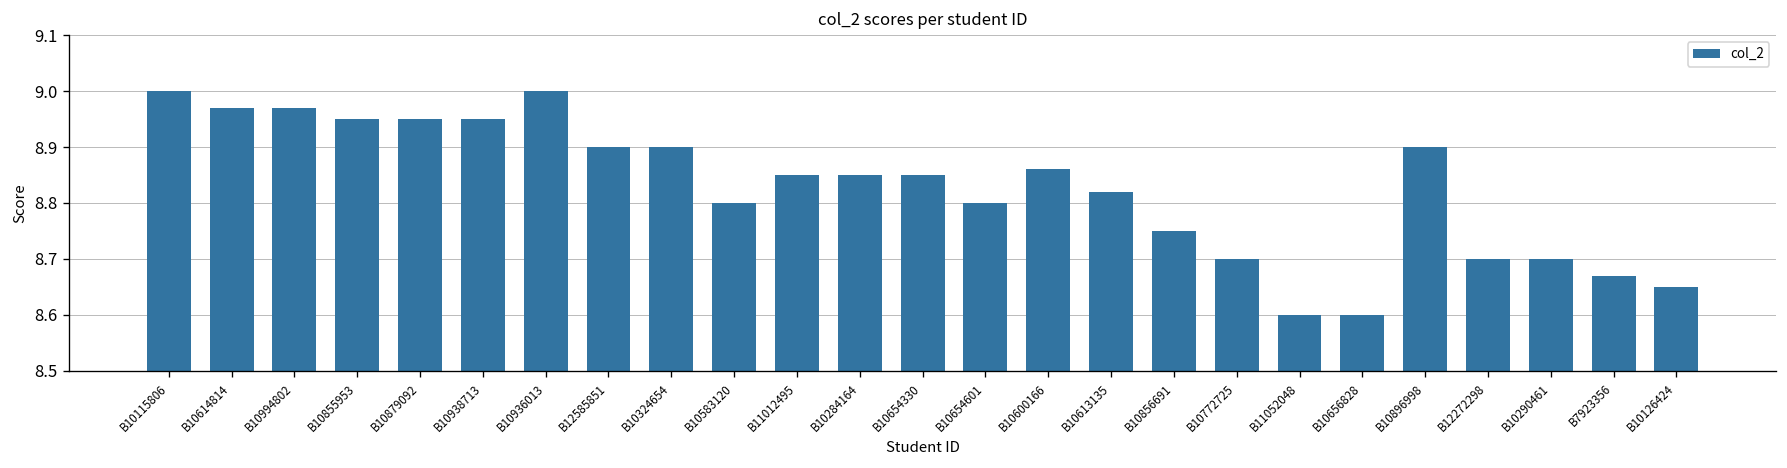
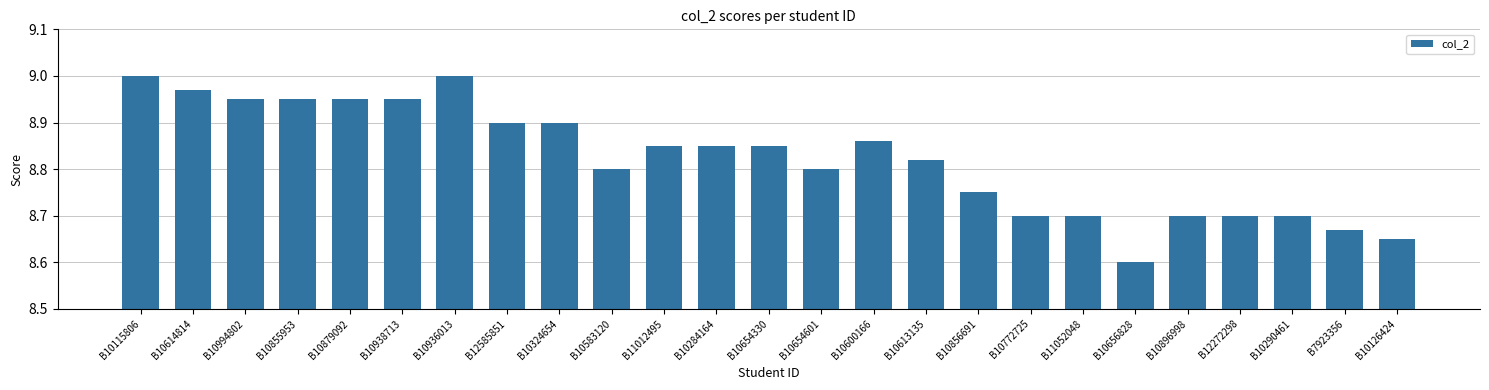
  {
    "B10115806": 9.00,
    "B10614814": 8.97,
-   "B10994802": 8.97,
+   "B10994802": 8.95,
    "B10855953": 8.95,
    "B10879092": 8.95,
    "B10938713": 8.95,
    "B10936013": 9.00,
    "B12585851": 8.90,
    "B10324654": 8.90,
    "B10583120": 8.80,
    "B11012495": 8.85,
    "B10284164": 8.85,
    "B10654330": 8.85,
    "B10654601": 8.80,
    "B10600166": 8.86,
    "B10613135": 8.82,
    "B10856691": 8.75,
    "B10772725": 8.70,
-   "B11052048": 8.6,
+   "B11052048": 8.7,
    "B10656828": 8.60,
-   "B10896998": 8.9,
+   "B10896998": 8.7,
    "B12272298": 8.70,
    "B10290461": 8.70,
    "B7923356": 8.67,
    "B10126424": 8.65
  }
